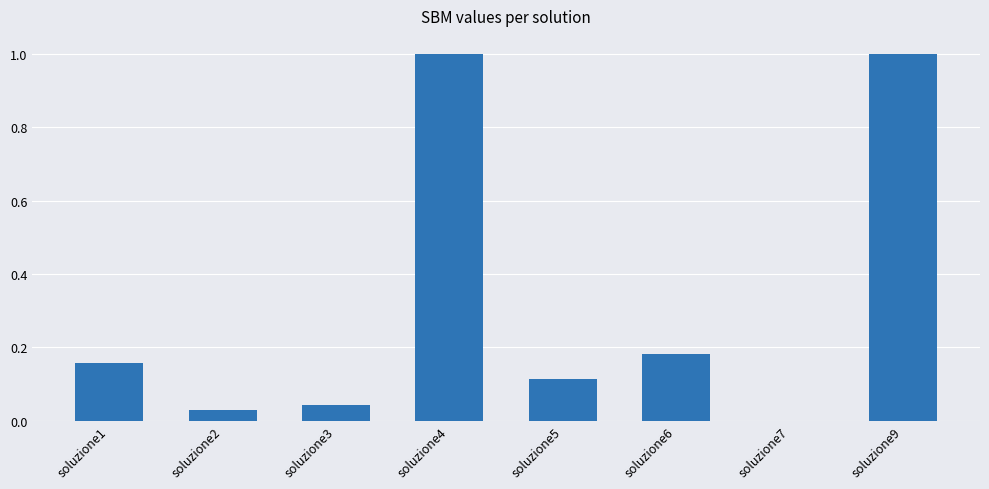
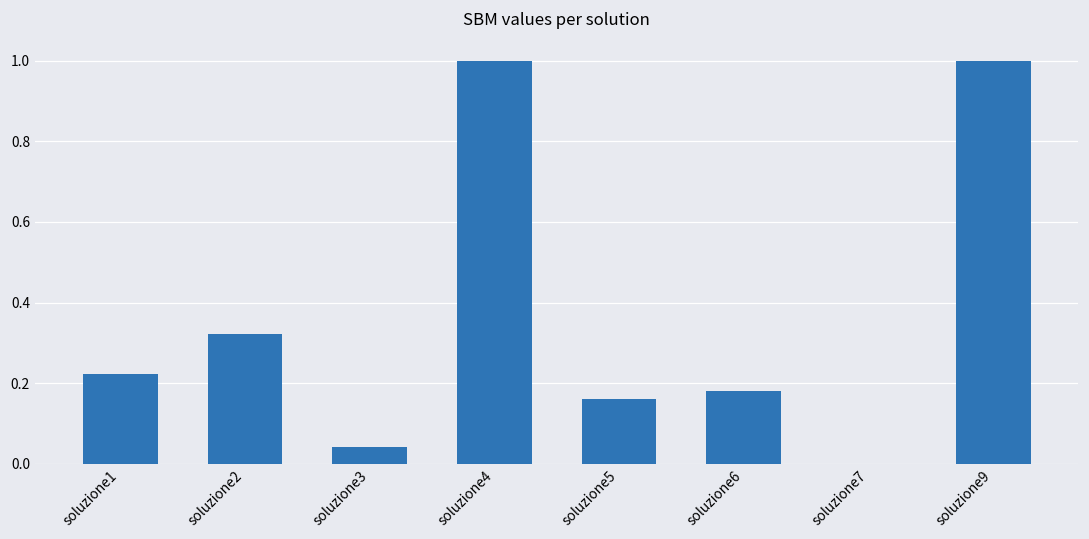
  {
-   "soluzione1": 0.16,
-   "soluzione2": 0.03,
+   "soluzione1": 0.22,
+   "soluzione2": 0.32,
    "soluzione3": 0.04,
    "soluzione4": 1.00,
-   "soluzione5": 0.11,
+   "soluzione5": 0.16,
    "soluzione6": 0.18,
    "soluzione9": 1.00
  }
